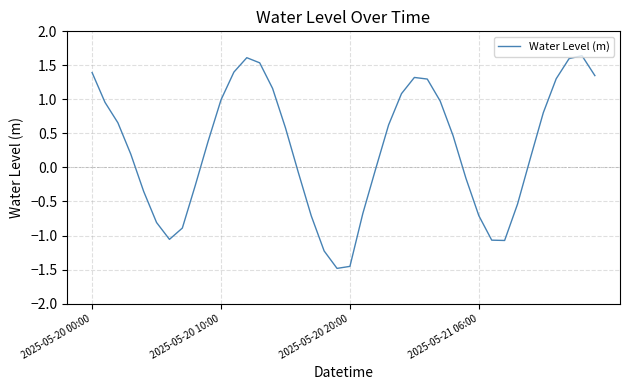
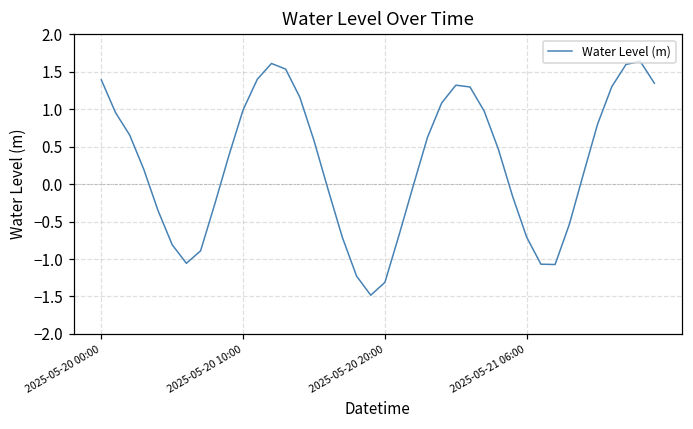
  {
    "2025-05-20 00:00": 1.4,
    "2025-05-20 10:00": 1.0,
-   "2025-05-20 20:00": -1.5,
+   "2025-05-20 20:00": -1.3,
    "2025-05-21 06:00": -0.7
  }
